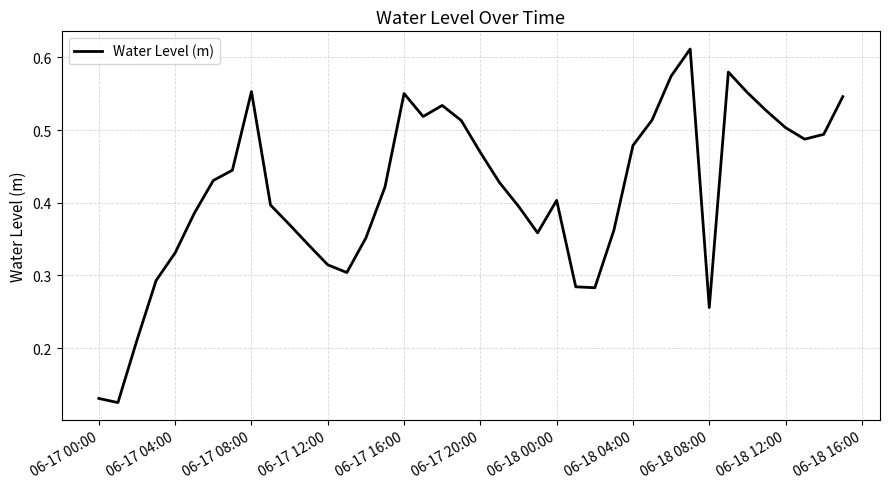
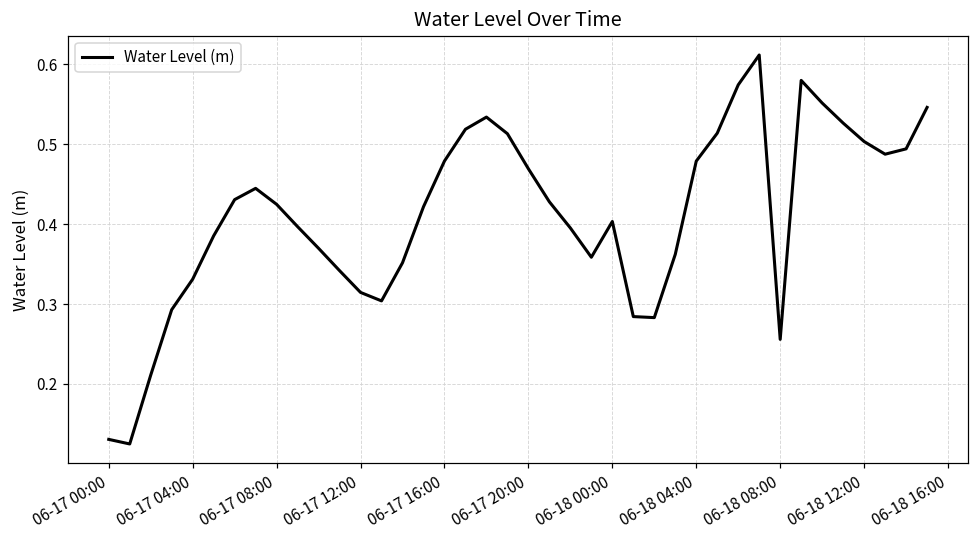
  {
    "06-17 00:00": 0.13,
    "06-17 04:00": 0.33,
-   "06-17 08:00": 0.55,
+   "06-17 08:00": 0.42,
    "06-17 12:00": 0.31,
-   "06-17 16:00": 0.55,
+   "06-17 16:00": 0.48,
    "06-17 20:00": 0.47,
    "06-18 00:00": 0.40,
    "06-18 04:00": 0.48,
    "06-18 08:00": 0.26,
    "06-18 12:00": 0.50
  }
